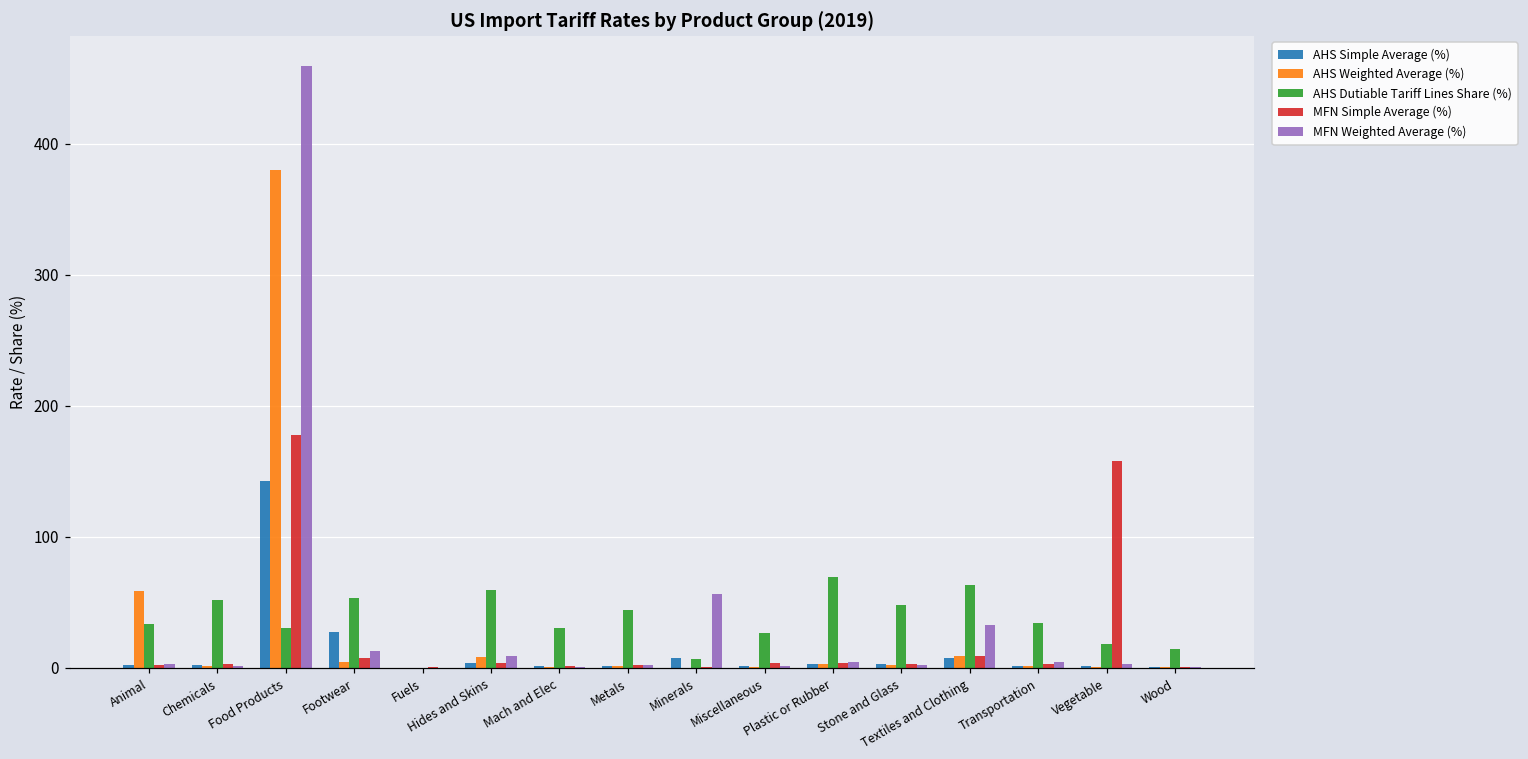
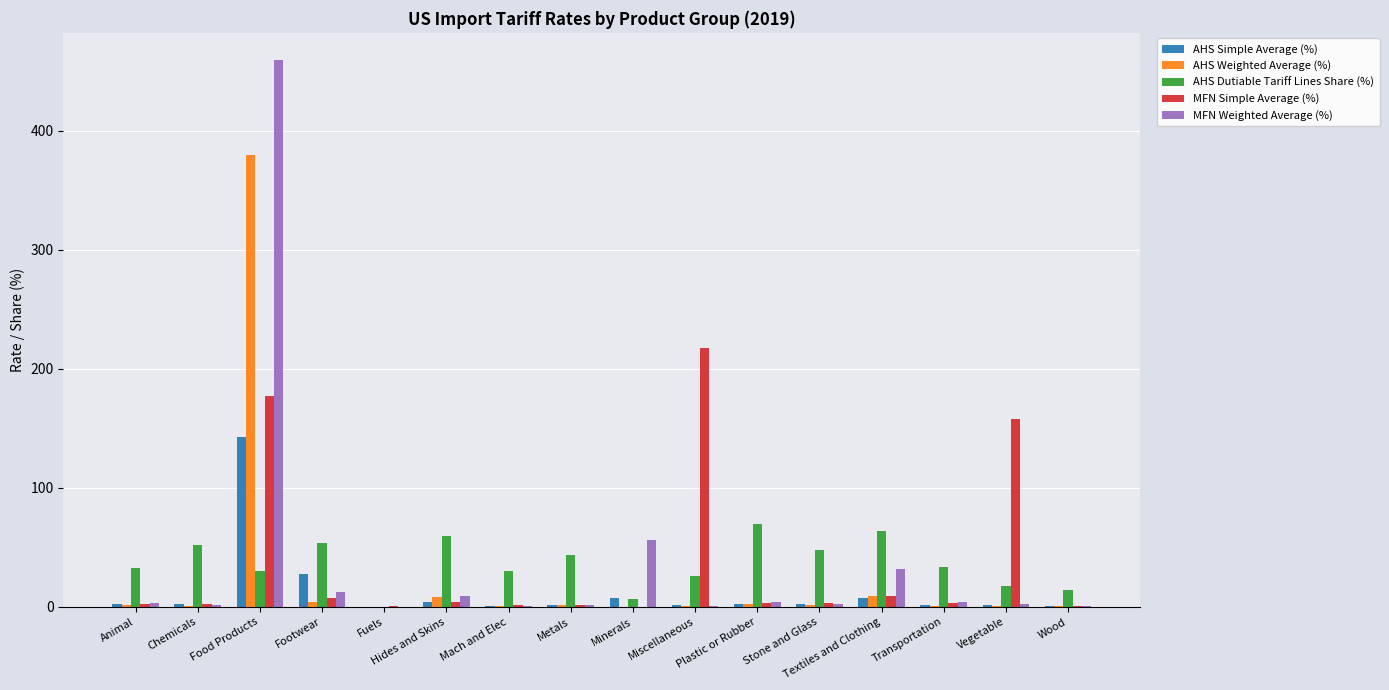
  {
    "AHS Simple Average (%)": {
      "Animal": 2,
      "Food Products": 143,
      "Footwear": 27,
      "Hides and Skins": 4,
      "Minerals": 7,
      "Plastic or Rubber": 3,
      "Stone and Glass": 3,
      "Textiles and Clothing": 7
    },
    "AHS Weighted Average (%)": {
-     "Animal": 59,
+     "Animal": 2,
      "Food Products": 380,
      "Footwear": 4,
      "Fuels": 0,
      "Hides and Skins": 8,
      "Plastic or Rubber": 3,
      "Textiles and Clothing": 9
    },
    "AHS Dutiable Tariff Lines Share (%)": {
      "Animal": 33,
      "Chemicals": 52,
      "Food Products": 30,
      "Footwear": 53,
      "Fuels": 0,
      "Hides and Skins": 59,
      "Mach and Elec": 31,
      "Metals": 44,
      "Minerals": 6,
      "Miscellaneous": 26,
      "Plastic or Rubber": 70,
      "Stone and Glass": 48,
      "Textiles and Clothing": 63,
      "Transportation": 34,
      "Vegetable": 18,
      "Wood": 14
    },
    "MFN Simple Average (%)": {
      "Animal": 2,
      "Chemicals": 3,
      "Food Products": 177,
      "Footwear": 8,
      "Hides and Skins": 4,
-     "Miscellaneous": 3,
+     "Miscellaneous": 218,
      "Plastic or Rubber": 4,
      "Stone and Glass": 3,
      "Textiles and Clothing": 9,
      "Transportation": 3,
      "Vegetable": 158
    },
    "MFN Weighted Average (%)": {
      "Animal": 3,
      "Food Products": 459,
      "Footwear": 13,
      "Hides and Skins": 9,
      "Minerals": 56,
      "Plastic or Rubber": 4,
      "Stone and Glass": 2,
      "Textiles and Clothing": 32,
      "Transportation": 4,
      "Vegetable": 3
    }
  }
